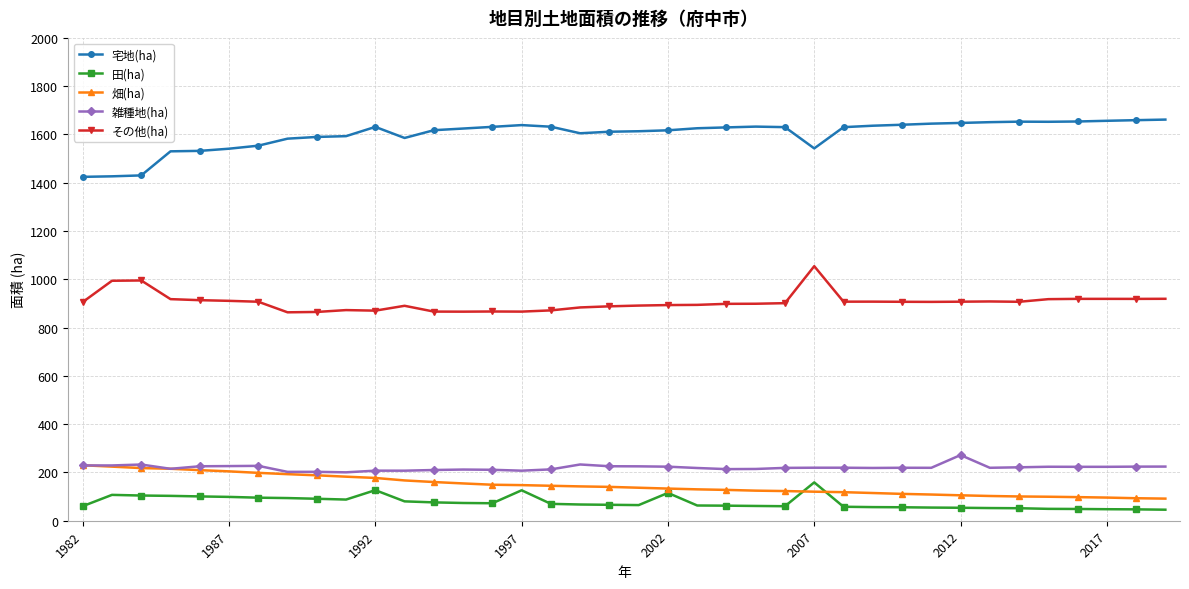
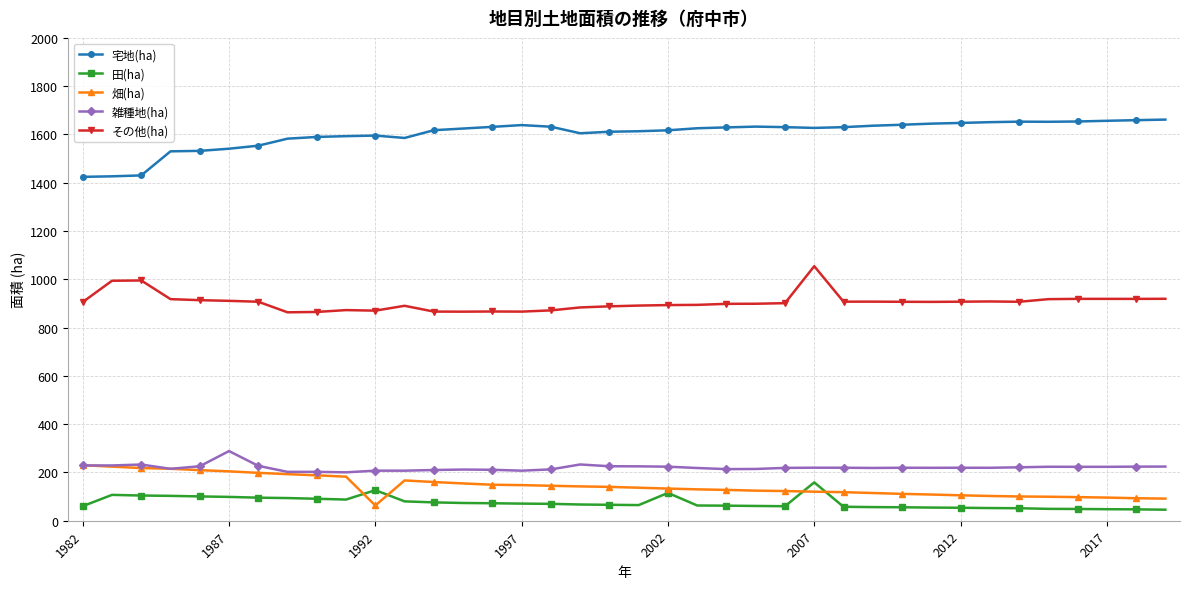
  {
    "宅地(ha)": {
      "1982": 1420,
      "1987": 1540,
-     "1992": 1630,
+     "1992": 1600,
      "1997": 1640,
      "2002": 1620,
-     "2007": 1540,
+     "2007": 1630,
      "2012": 1650,
      "2017": 1660
    },
    "田(ha)": {
      "1982": 60,
      "1987": 100,
      "1992": 130,
-     "1997": 130,
+     "1997": 70,
      "2002": 120,
      "2007": 160,
      "2012": 50,
      "2017": 50
    },
    "畑(ha)": {
      "1987": 200,
-     "1992": 180,
+     "1992": 60,
      "1997": 150,
      "2002": 130,
      "2007": 120,
      "2012": 110,
      "2017": 100
    },
    "雑種地(ha)": {
-     "1987": 230,
+     "1987": 290,
      "1992": 210,
      "1997": 210,
      "2002": 220,
      "2007": 220,
-     "2012": 270,
+     "2012": 220,
      "2017": 220
    },
    "その他(ha)": {
      "1982": 910,
      "1987": 910,
      "1992": 870,
      "1997": 870,
      "2002": 890,
      "2007": 1050,
      "2012": 910,
      "2017": 920
    }
  }
